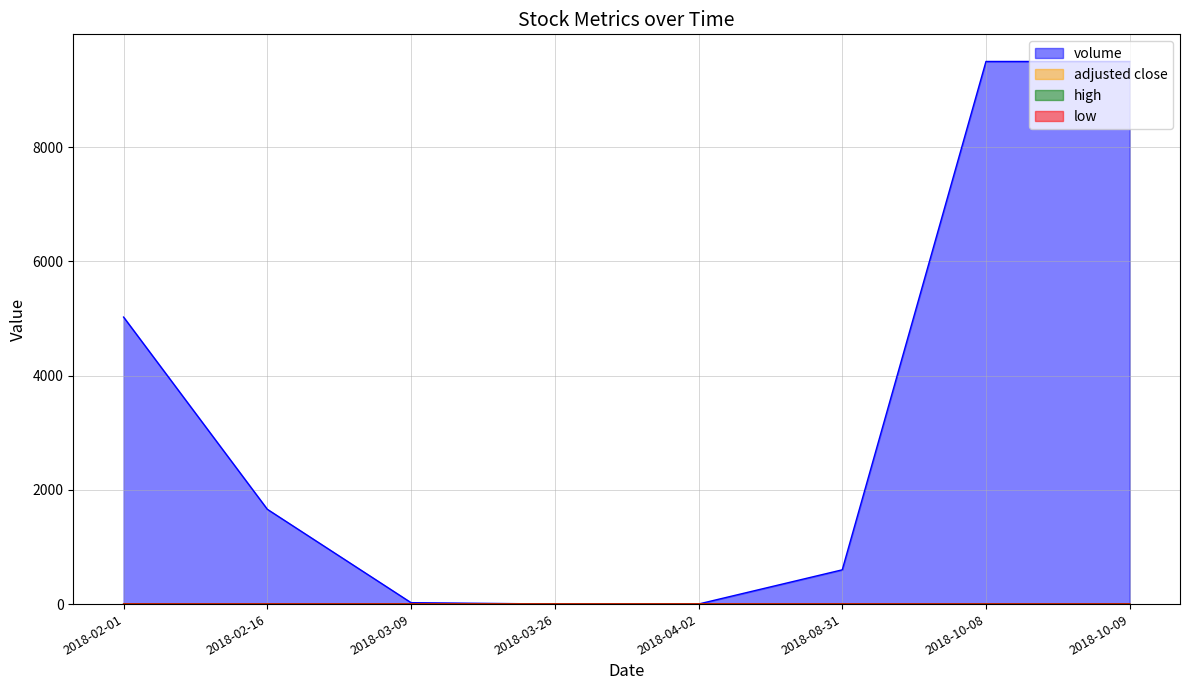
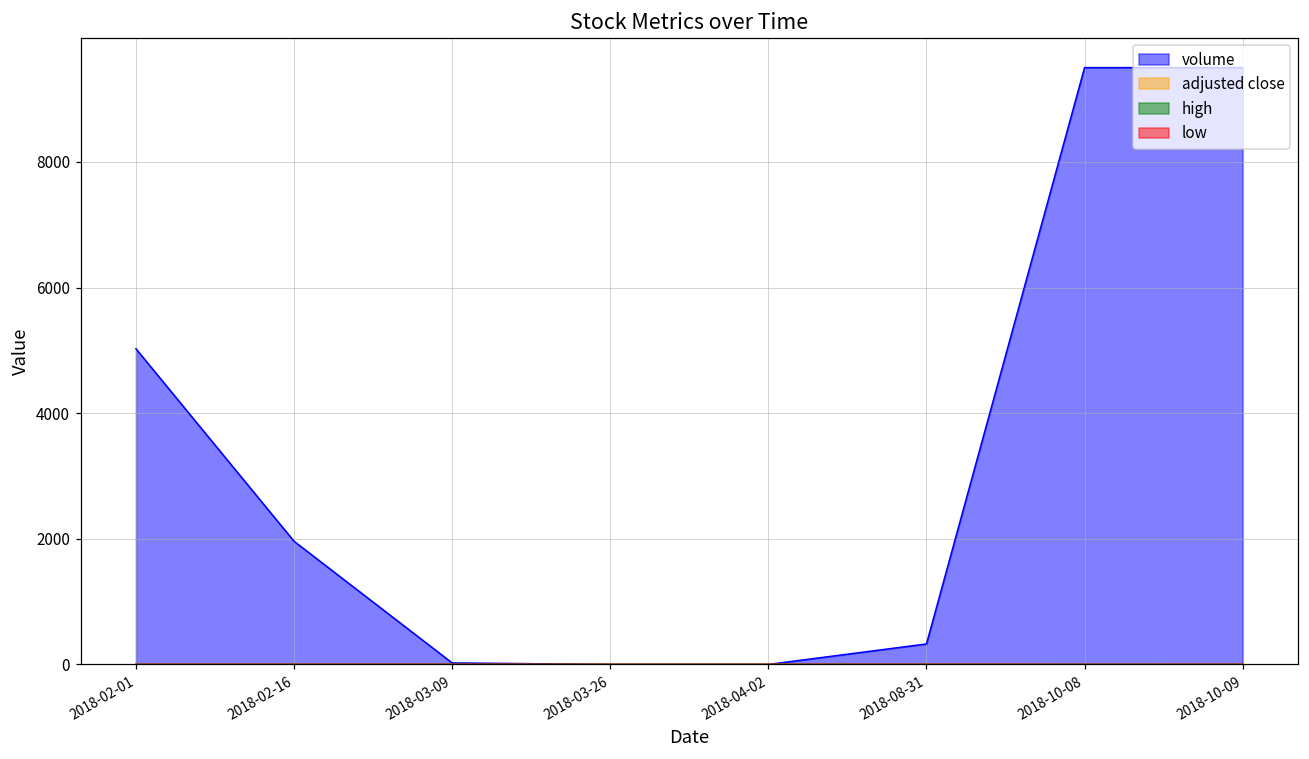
  {
    "volume": {
      "2018-02-01": 5000,
-     "2018-02-16": 1700,
-     "2018-08-31": 600,
+     "2018-02-16": 2000,
+     "2018-08-31": 300,
      "2018-10-08": 9500
    },
    "low": {
      "2018-02-01": 0,
      "2018-02-16": 0,
      "2018-08-31": 0,
      "2018-10-08": 0,
      "2018-10-09": 0
    }
  }
